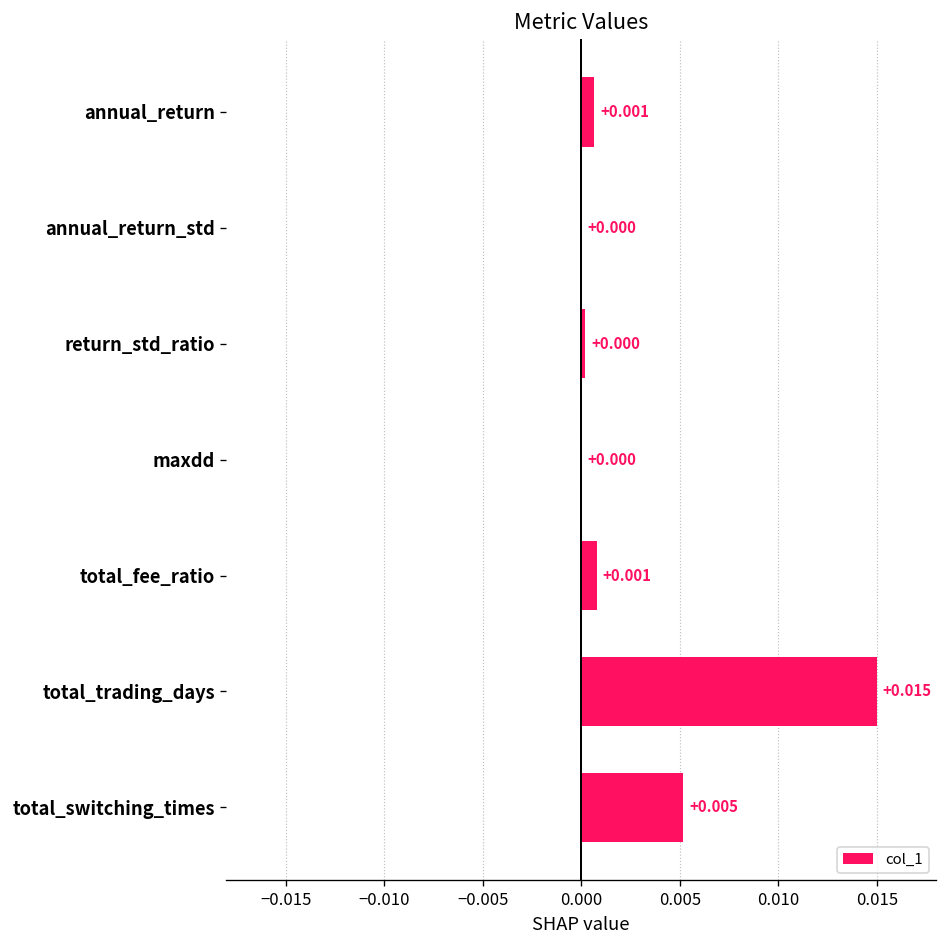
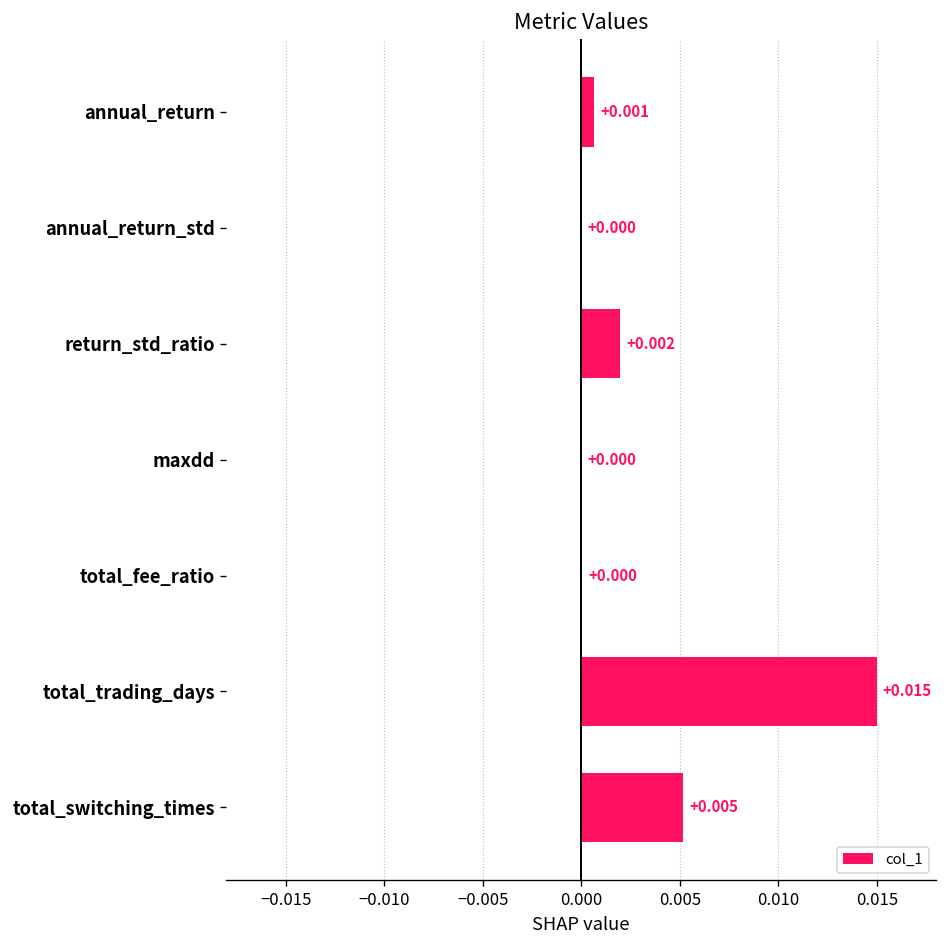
  {
    "annual_return": "+0.001",
    "annual_return_std": "+0.000",
-   "return_std_ratio": "+0.000",
+   "return_std_ratio": "+0.002",
    "maxdd": "+0.000",
-   "total_fee_ratio": "+0.001",
+   "total_fee_ratio": "+0.000",
    "total_trading_days": "+0.015",
    "total_switching_times": "+0.005"
  }
